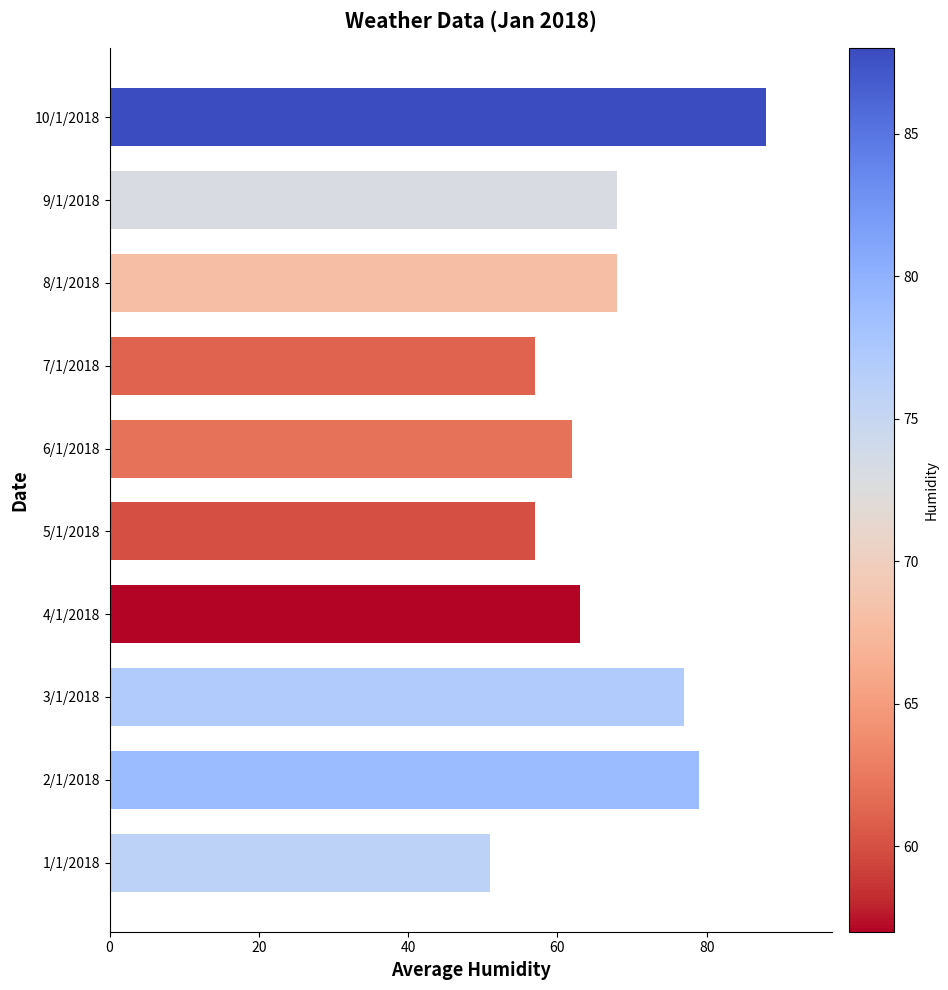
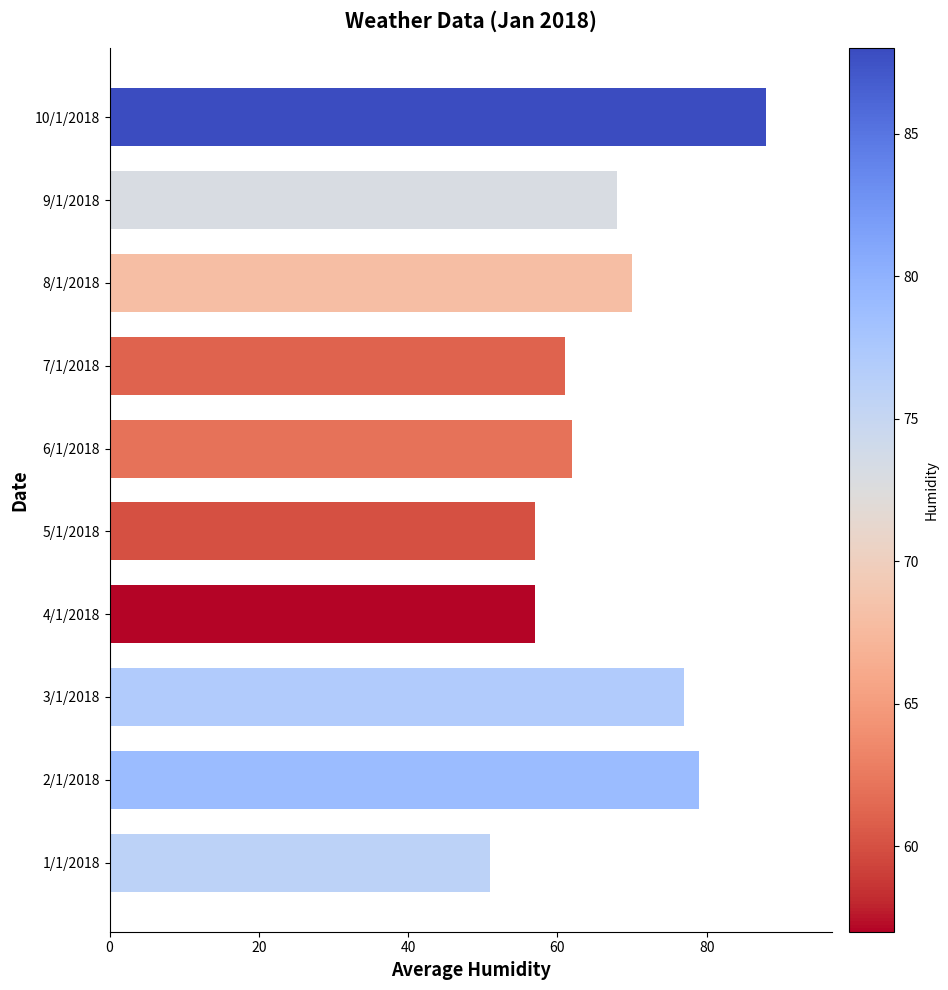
  {
    "10/1/2018": 88,
    "9/1/2018": 68,
-   "8/1/2018": 68,
-   "7/1/2018": 57,
+   "8/1/2018": 70,
+   "7/1/2018": 61,
    "6/1/2018": 62,
    "5/1/2018": 57,
-   "4/1/2018": 63,
+   "4/1/2018": 57,
    "3/1/2018": 77,
    "2/1/2018": 79,
    "1/1/2018": 51
  }
